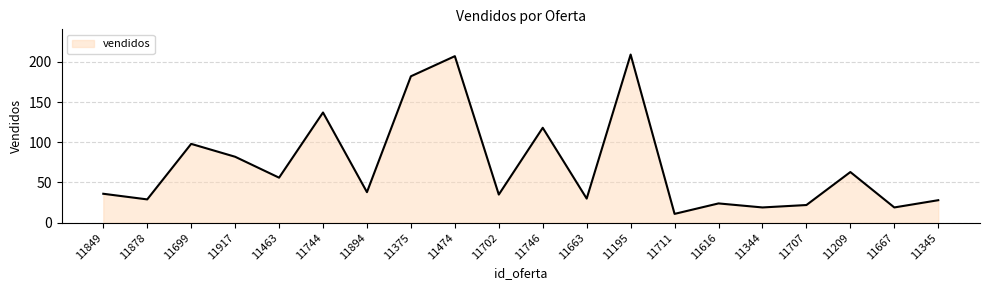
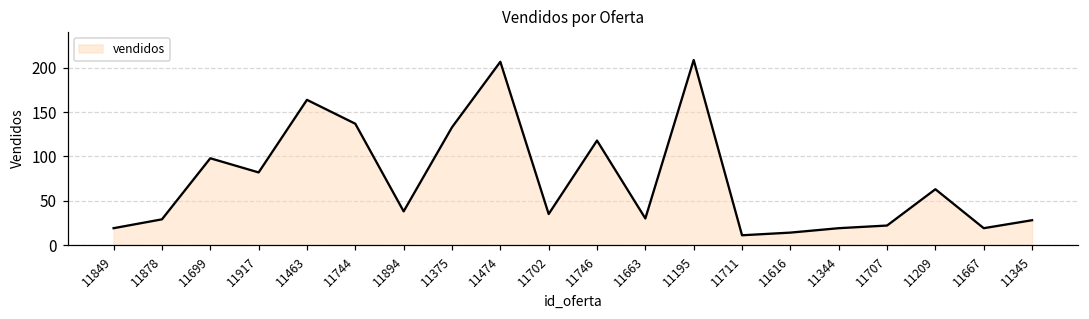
  {
-   "11849": 40,
+   "11849": 20,
    "11878": 30,
    "11699": 100,
    "11917": 80,
-   "11463": 60,
+   "11463": 160,
    "11744": 140,
    "11894": 40,
-   "11375": 180,
+   "11375": 130,
    "11474": 210,
    "11702": 40,
    "11746": 120,
    "11663": 30,
    "11195": 210,
    "11711": 10,
-   "11616": 20,
+   "11616": 10,
    "11344": 20,
    "11707": 20,
    "11209": 60,
    "11667": 20,
    "11345": 30
  }
